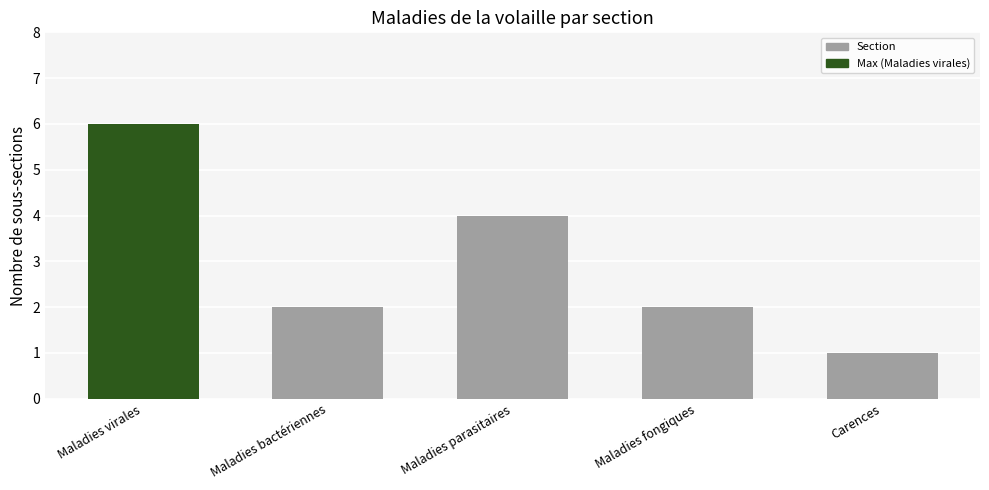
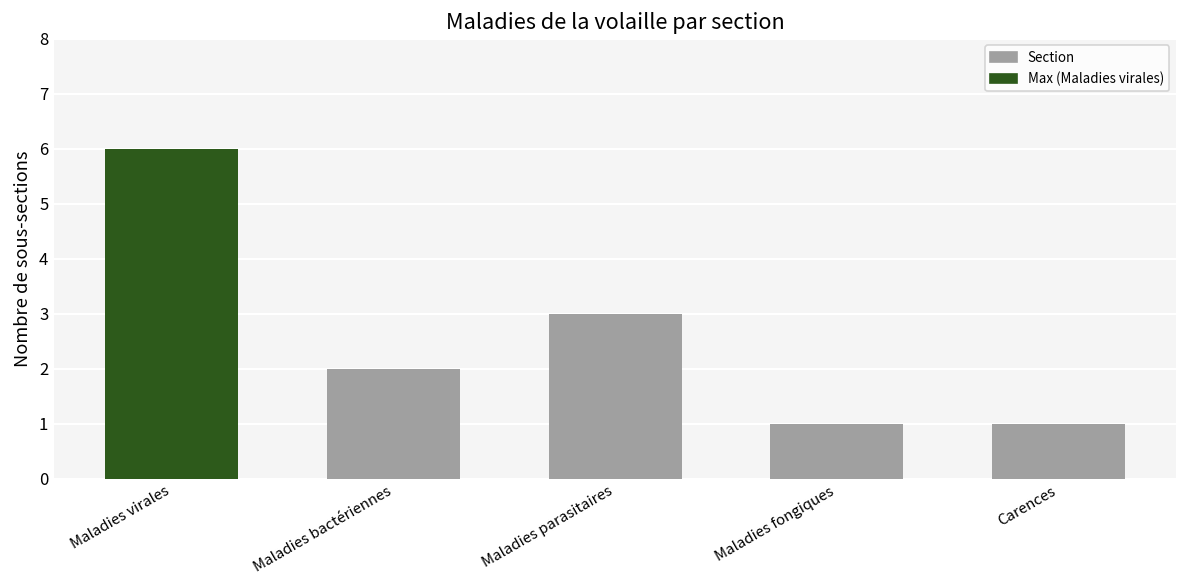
  {
    "Maladies virales": 6,
    "Maladies bactériennes": 2,
-   "Maladies parasitaires": 4,
-   "Maladies fongiques": 2,
+   "Maladies parasitaires": 3,
+   "Maladies fongiques": 1,
    "Carences": 1
  }
